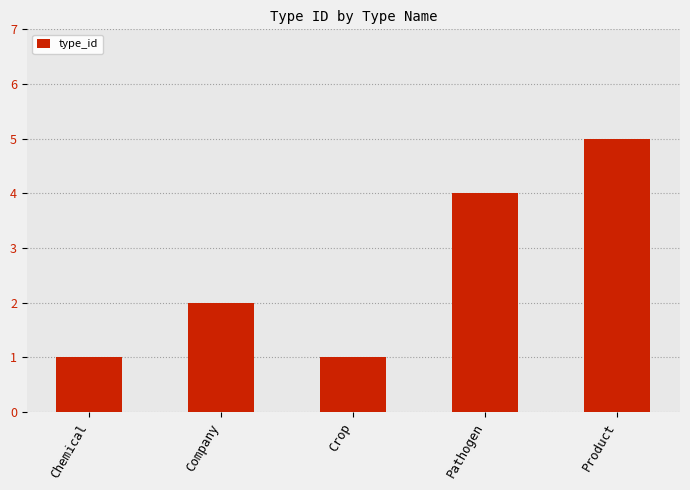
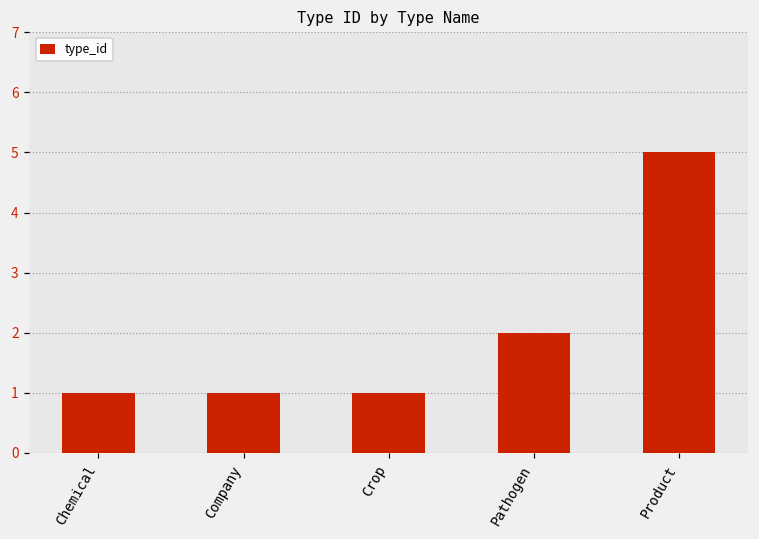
  {
    "Chemical": 1,
-   "Company": 2,
+   "Company": 1,
    "Crop": 1,
-   "Pathogen": 4,
+   "Pathogen": 2,
    "Product": 5
  }
